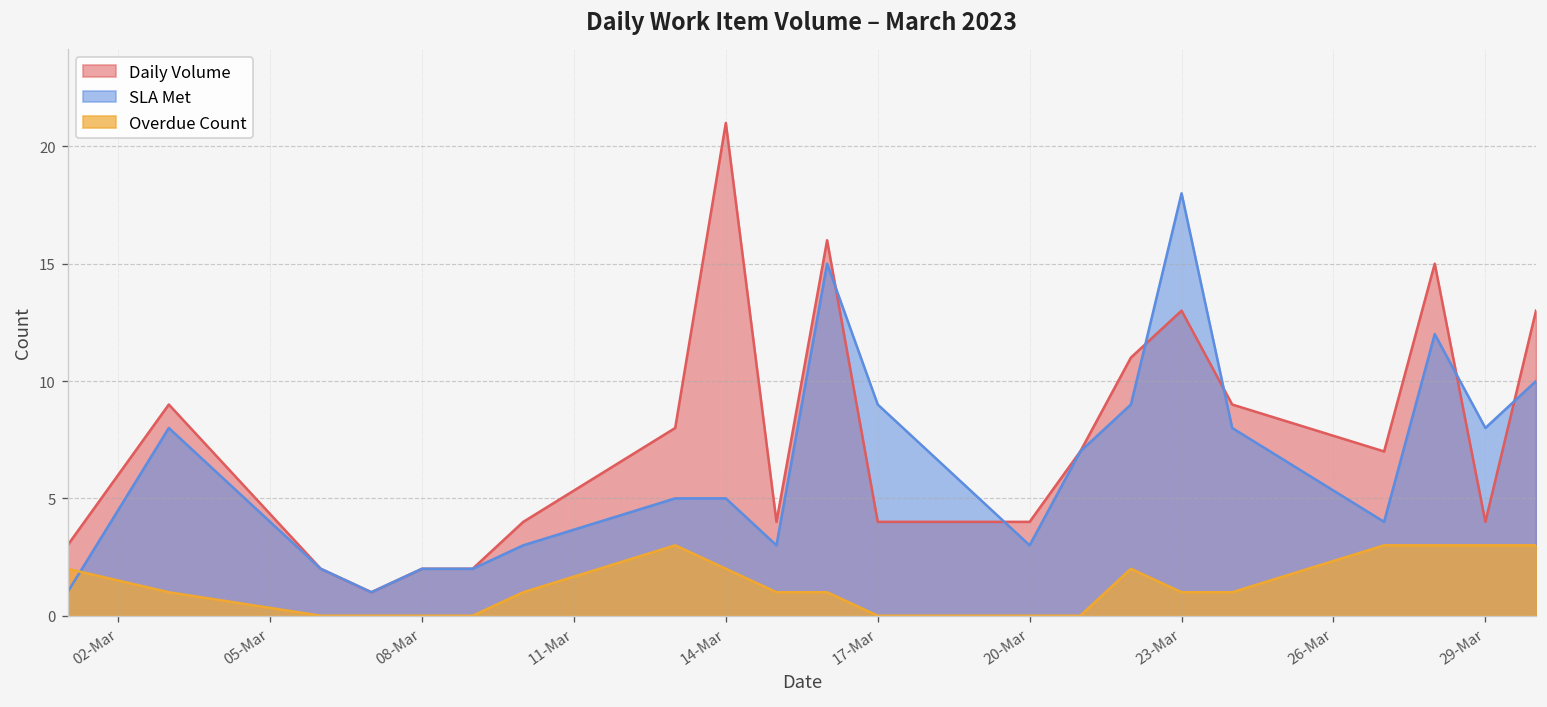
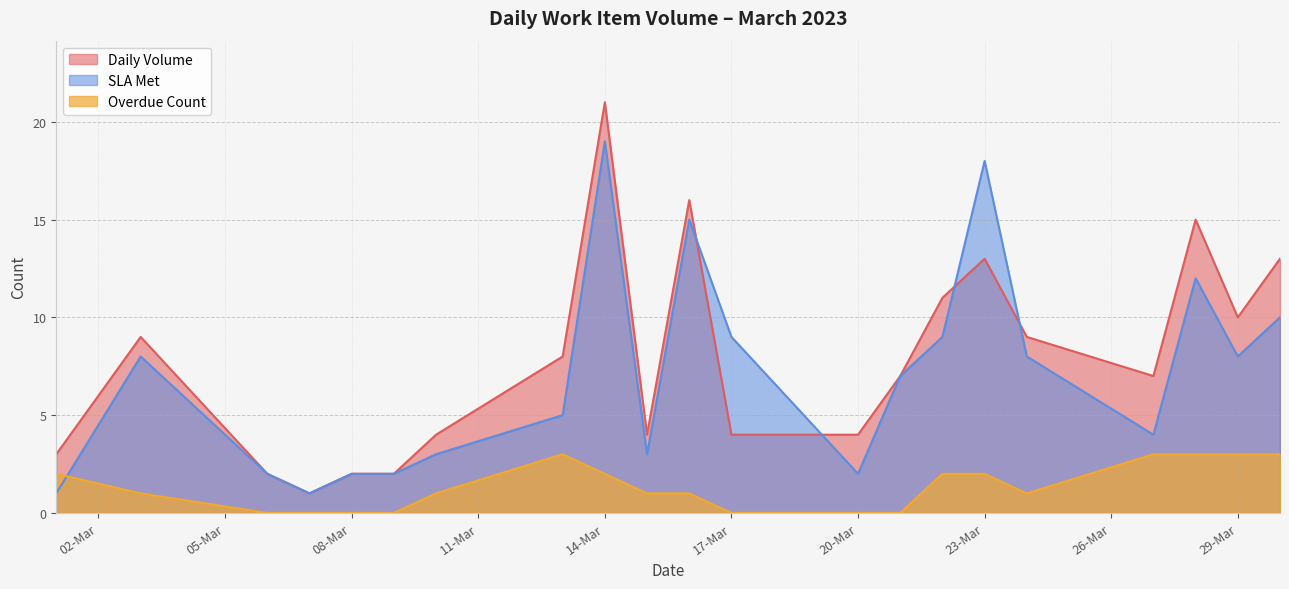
  {
    "Daily Volume": {
      "14-Mar": 21,
      "17-Mar": 4,
      "20-Mar": 4,
      "23-Mar": 13,
-     "29-Mar": 4
+     "29-Mar": 10
    },
    "SLA Met": {
-     "14-Mar": 5,
+     "14-Mar": 19,
      "17-Mar": 9,
-     "20-Mar": 3,
+     "20-Mar": 2,
      "23-Mar": 18,
      "29-Mar": 8
    },
    "Overdue Count": {
      "08-Mar": 0,
      "14-Mar": 2,
      "17-Mar": 0,
      "20-Mar": 0,
-     "23-Mar": 1,
+     "23-Mar": 2,
      "29-Mar": 3
    }
  }
